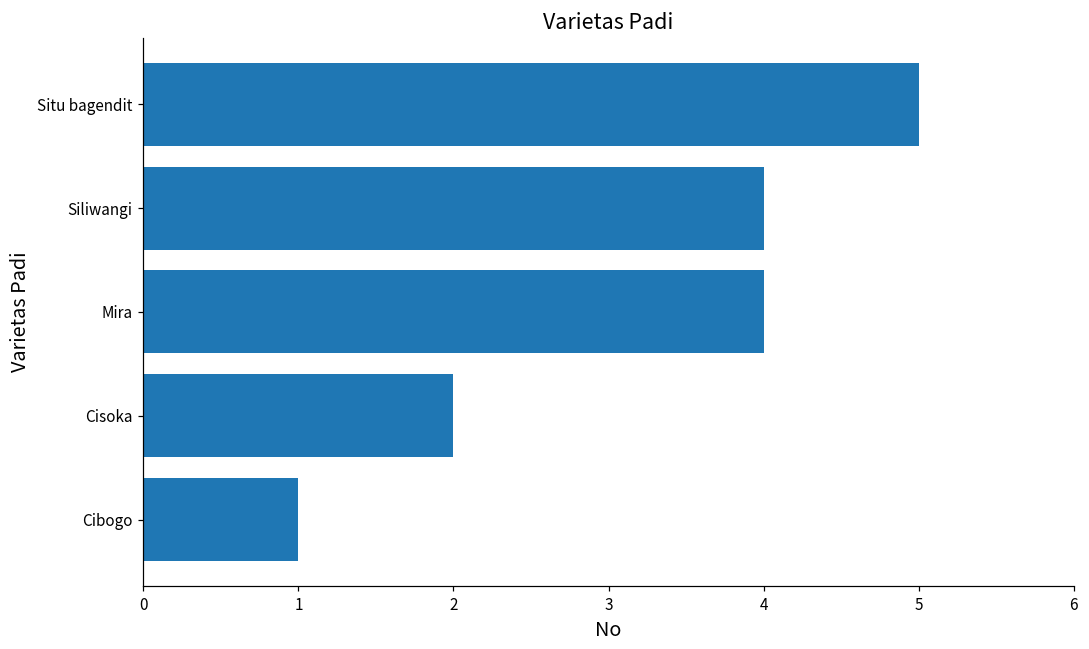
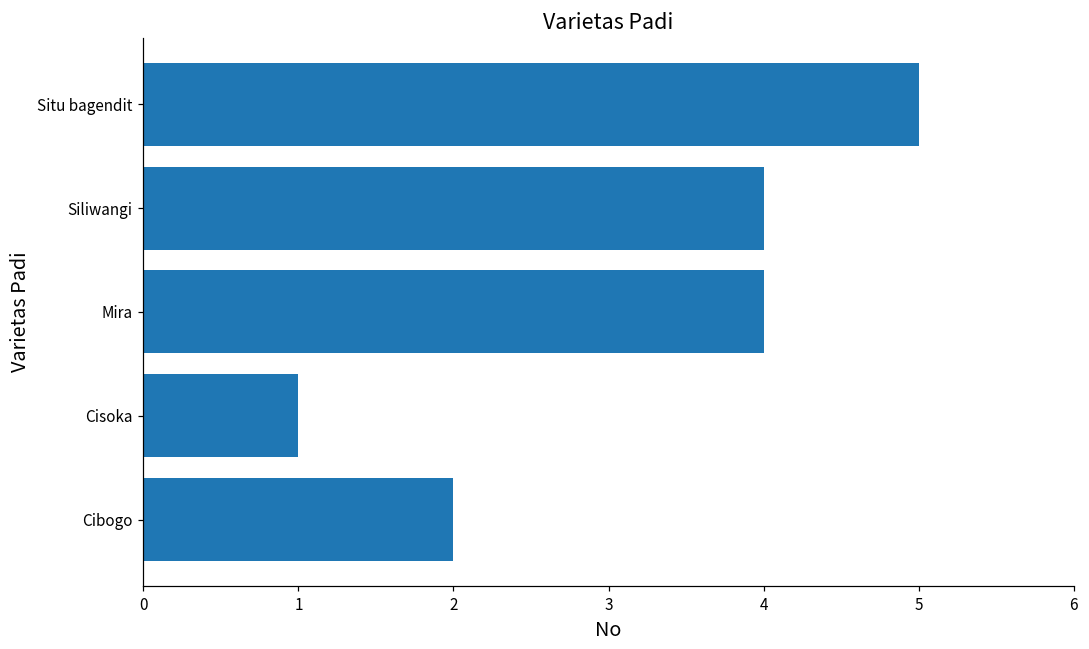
  {
    "Situ bagendit": 5,
    "Siliwangi": 4,
    "Mira": 4,
-   "Cisoka": 2,
-   "Cibogo": 1
+   "Cisoka": 1,
+   "Cibogo": 2
  }
